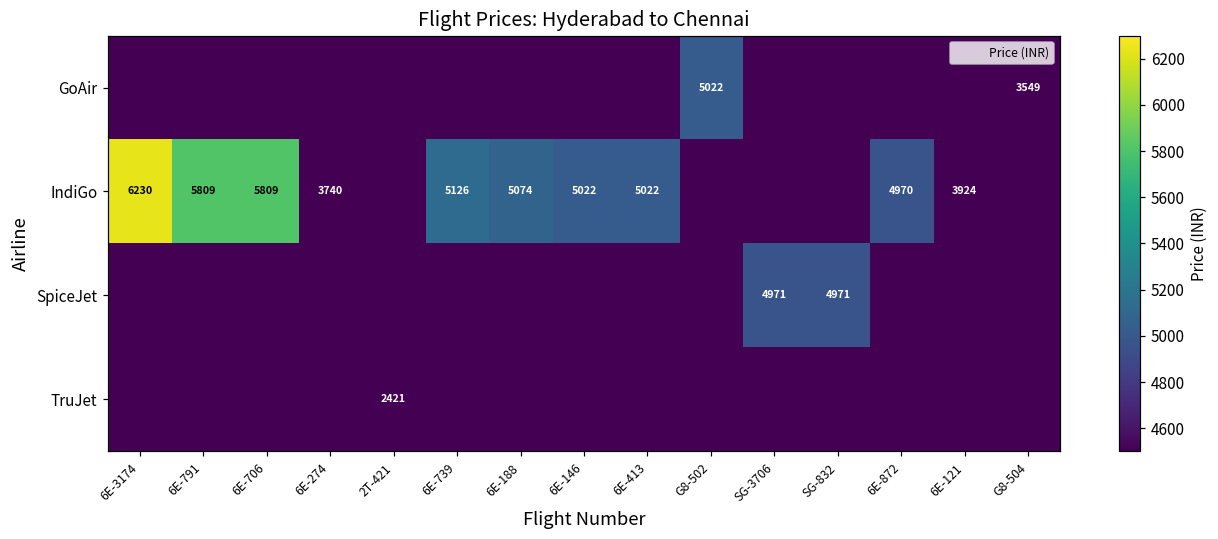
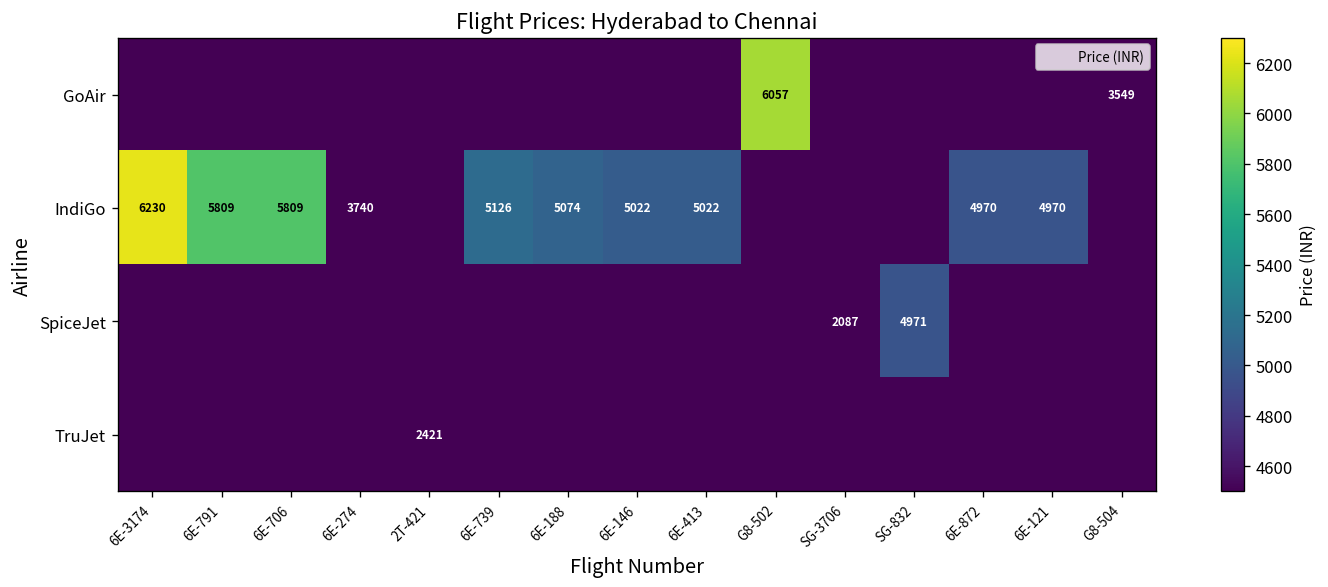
  {
    "GoAir": {
-     "G8-502": 5022,
+     "G8-502": 6057,
      "G8-504": 3549
    },
    "IndiGo": {
      "6E-3174": 6230,
      "6E-791": 5809,
      "6E-706": 5809,
      "6E-274": 3740,
      "6E-739": 5126,
      "6E-188": 5074,
      "6E-146": 5022,
      "6E-413": 5022,
      "6E-872": 4970,
-     "6E-121": 3924
+     "6E-121": 4970
    },
    "SpiceJet": {
-     "SG-3706": 4971,
+     "SG-3706": 2087,
      "SG-832": 4971
    },
    "TruJet": {
      "2T-421": 2421
    }
  }
